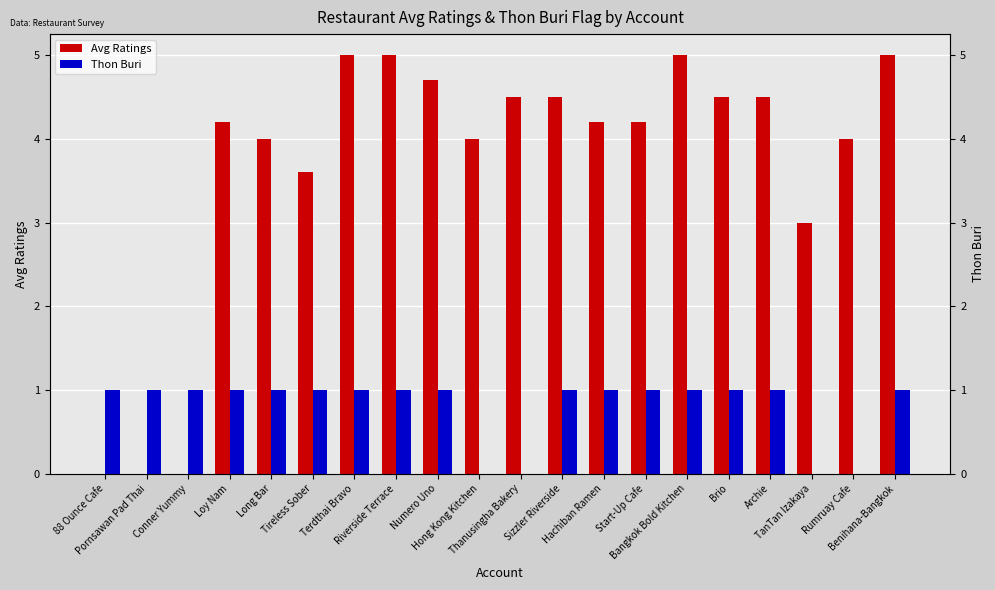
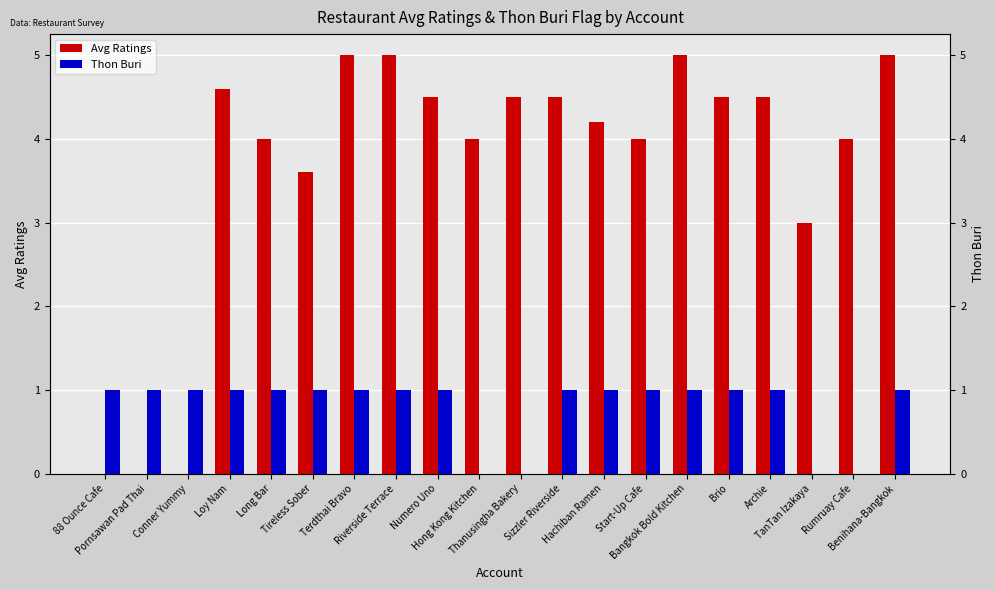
  {
    "Avg Ratings": {
      "88 Ounce Cafe": 0.0,
      "Pornsawan Pad Thai": 0.0,
      "Conner Yummy": 0.0,
-     "Loy Nam": 4.2,
+     "Loy Nam": 4.6,
      "Long Bar": 4.0,
      "Tireless Sober": 3.6,
      "Terdthai Bravo": 5.0,
      "Riverside Terrace": 5.0,
-     "Numero Uno": 4.7,
+     "Numero Uno": 4.5,
      "Hong Kong Kitchen": 4.0,
      "Thanusingha Bakery": 4.5,
      "Sizzler Riverside": 4.5,
      "Hachiban Ramen": 4.2,
-     "Start-Up Cafe": 4.2,
+     "Start-Up Cafe": 4.0,
      "Bangkok Bold Kitchen": 5.0,
      "Brio": 4.5,
      "Archie": 4.5,
      "TanTan Izakaya": 3.0,
      "Rumruay Cafe": 4.0,
      "Benihana-Bangkok": 5.0
    },
    "Thon Buri": {
      "88 Ounce Cafe": 1.0,
      "Pornsawan Pad Thai": 1.0,
      "Conner Yummy": 1.0,
      "Loy Nam": 1.0,
      "Long Bar": 1.0,
      "Tireless Sober": 1.0,
      "Terdthai Bravo": 1.0,
      "Riverside Terrace": 1.0,
      "Numero Uno": 1.0,
      "Hong Kong Kitchen": 0.0,
      "Thanusingha Bakery": 0.0,
      "Sizzler Riverside": 1.0,
      "Hachiban Ramen": 1.0,
      "Start-Up Cafe": 1.0,
      "Bangkok Bold Kitchen": 1.0,
      "Brio": 1.0,
      "Archie": 1.0,
      "TanTan Izakaya": 0.0,
      "Rumruay Cafe": 0.0,
      "Benihana-Bangkok": 1.0
    }
  }
